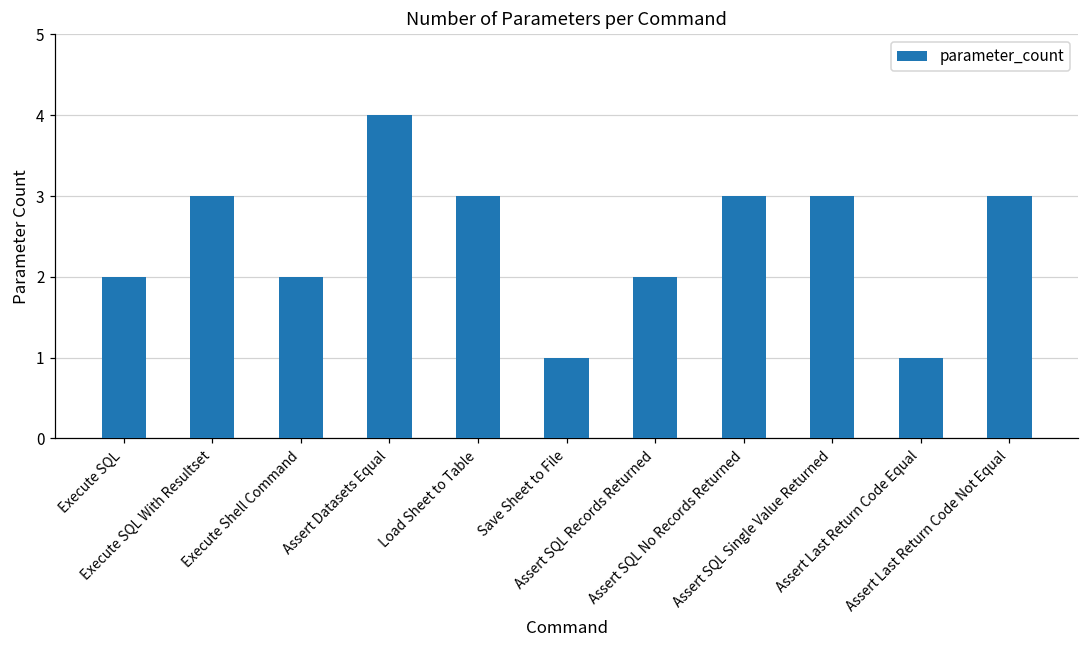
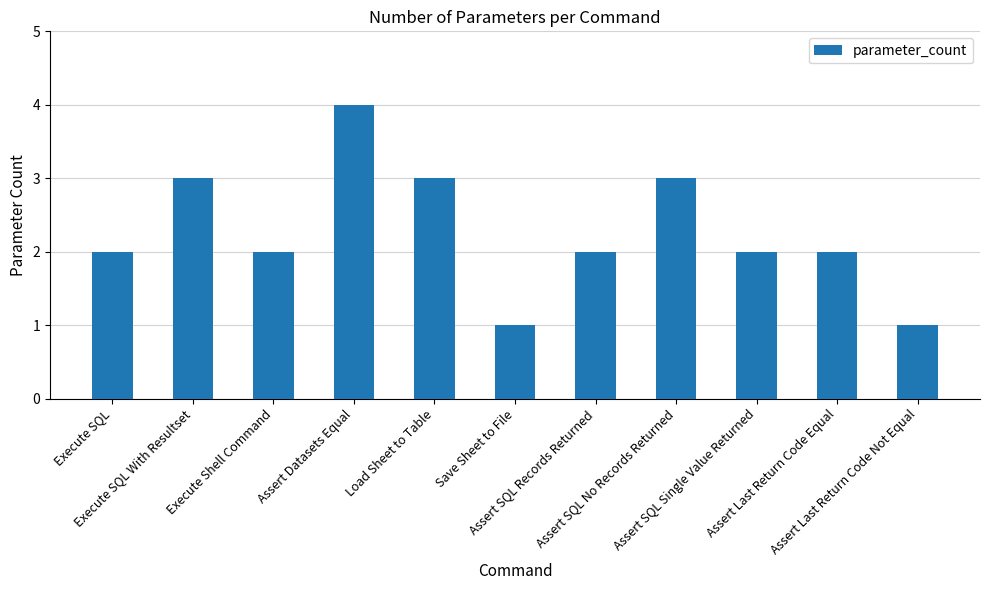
  {
    "Execute SQL": 2,
    "Execute SQL With Resultset": 3,
    "Execute Shell Command": 2,
    "Assert Datasets Equal": 4,
    "Load Sheet to Table": 3,
    "Save Sheet to File": 1,
    "Assert SQL Records Returned": 2,
    "Assert SQL No Records Returned": 3,
-   "Assert SQL Single Value Returned": 3,
-   "Assert Last Return Code Equal": 1,
-   "Assert Last Return Code Not Equal": 3
+   "Assert SQL Single Value Returned": 2,
+   "Assert Last Return Code Equal": 2,
+   "Assert Last Return Code Not Equal": 1
  }
